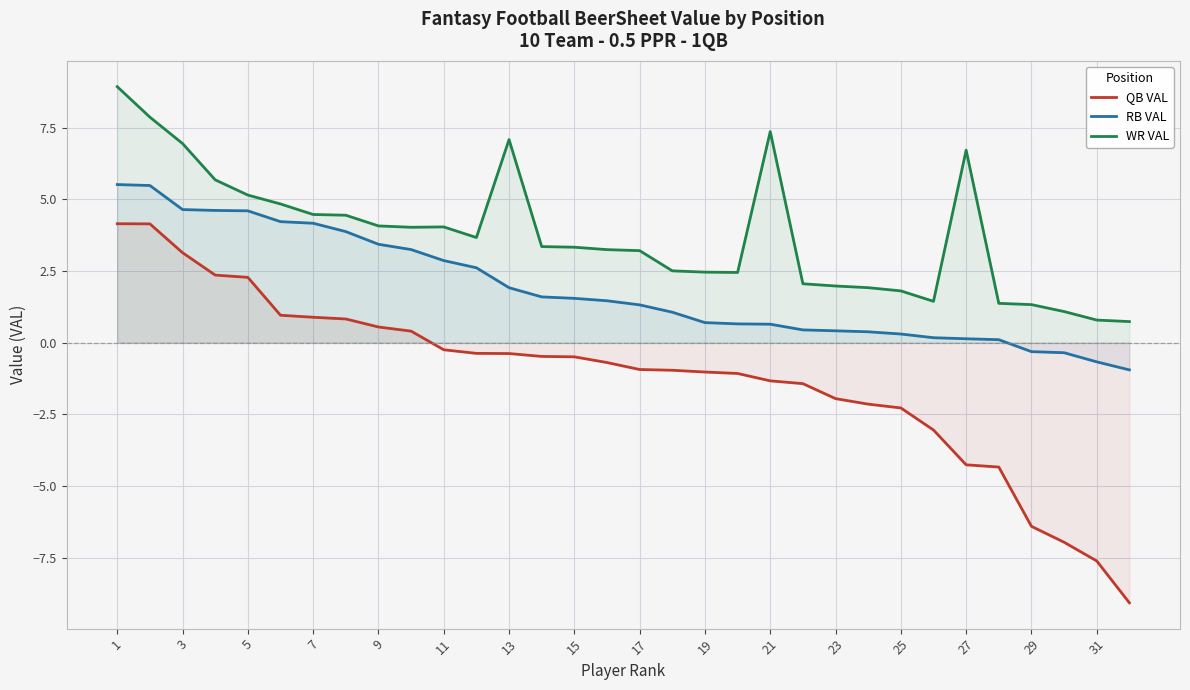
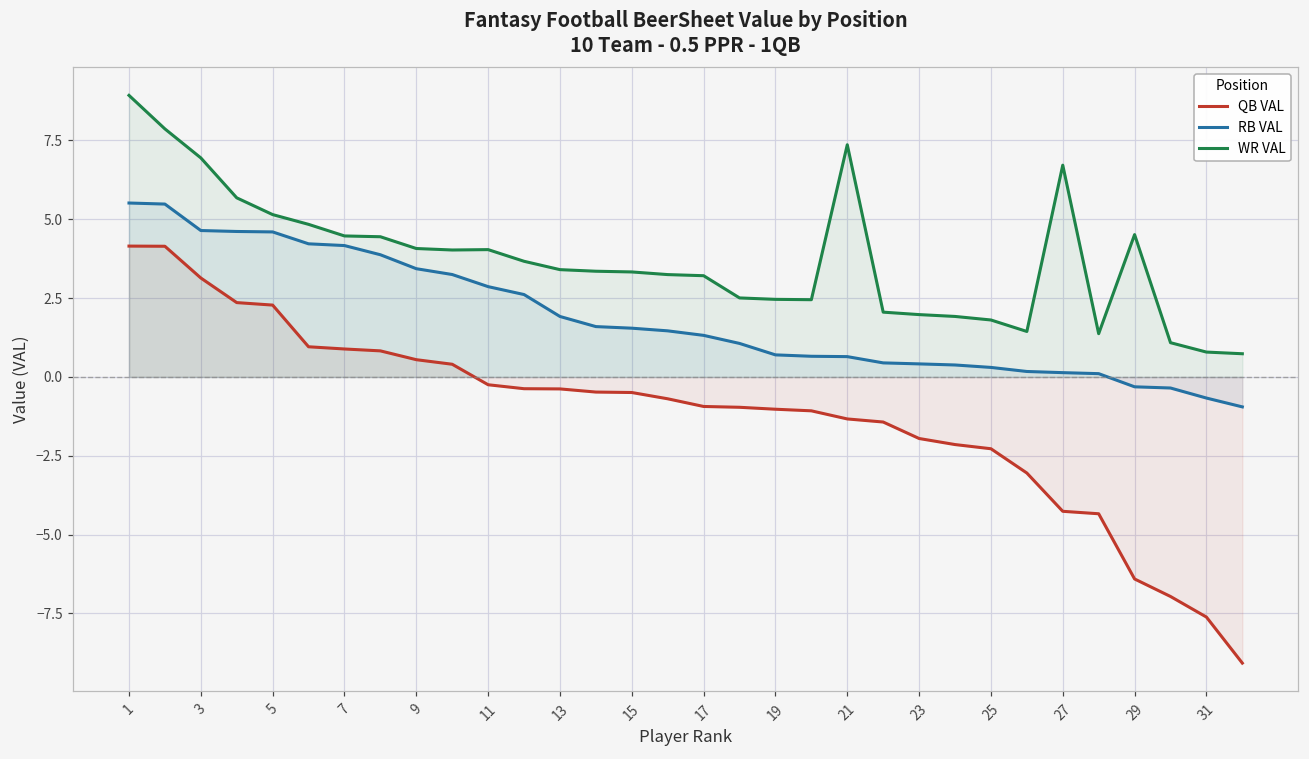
  {
    "WR VAL": {
      "1": 8.9,
      "3": 6.9,
      "5": 5.1,
      "7": 4.5,
      "9": 4.1,
      "11": 4.0,
-     "13": 7.1,
+     "13": 3.4,
      "15": 3.3,
      "17": 3.2,
      "19": 2.5,
      "21": 7.4,
      "23": 2.0,
      "25": 1.8,
      "27": 6.7,
-     "29": 1.3,
+     "29": 4.5,
      "31": 0.8
    }
  }
